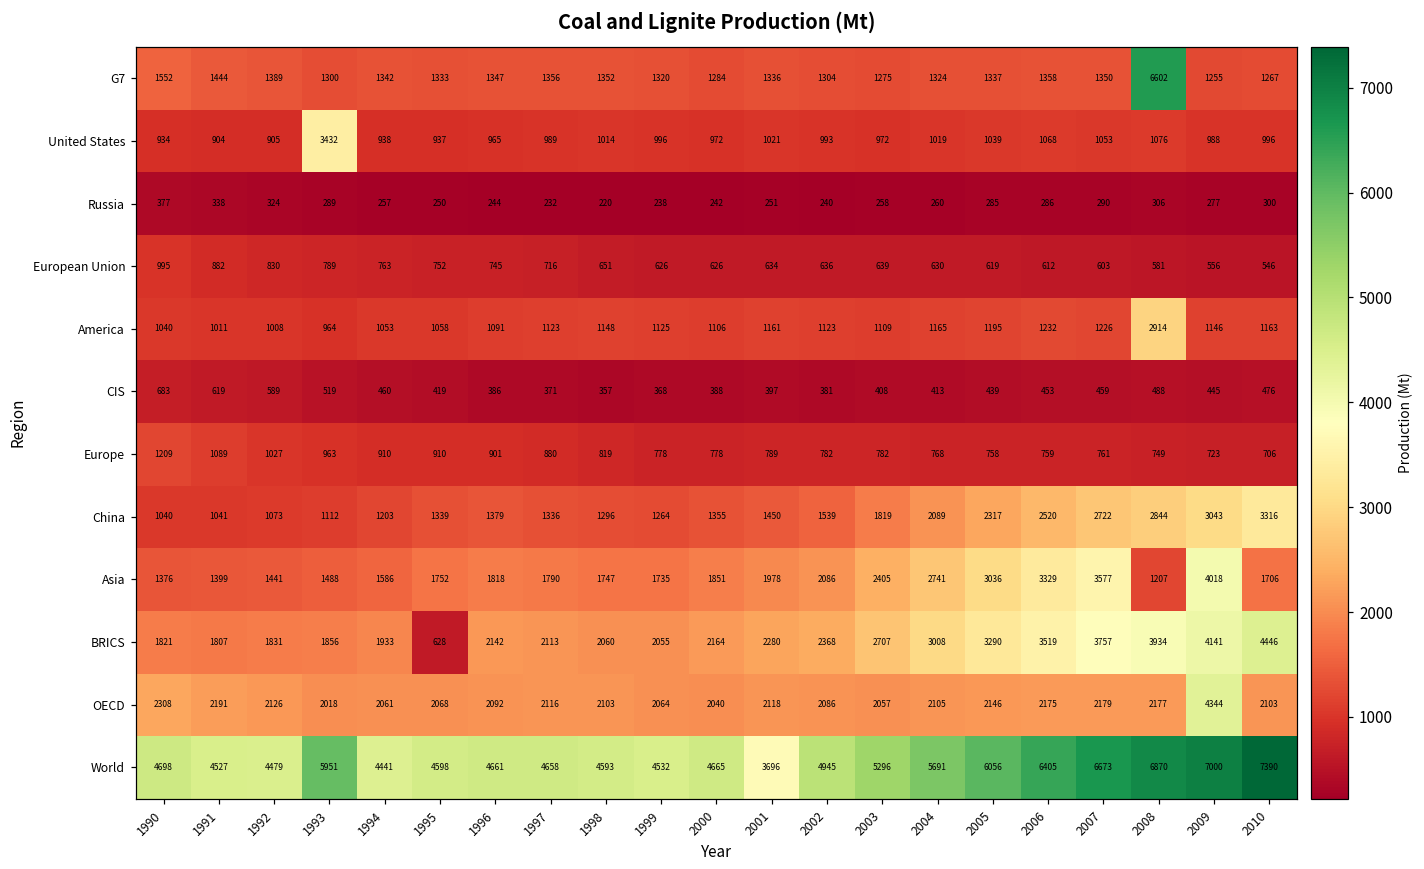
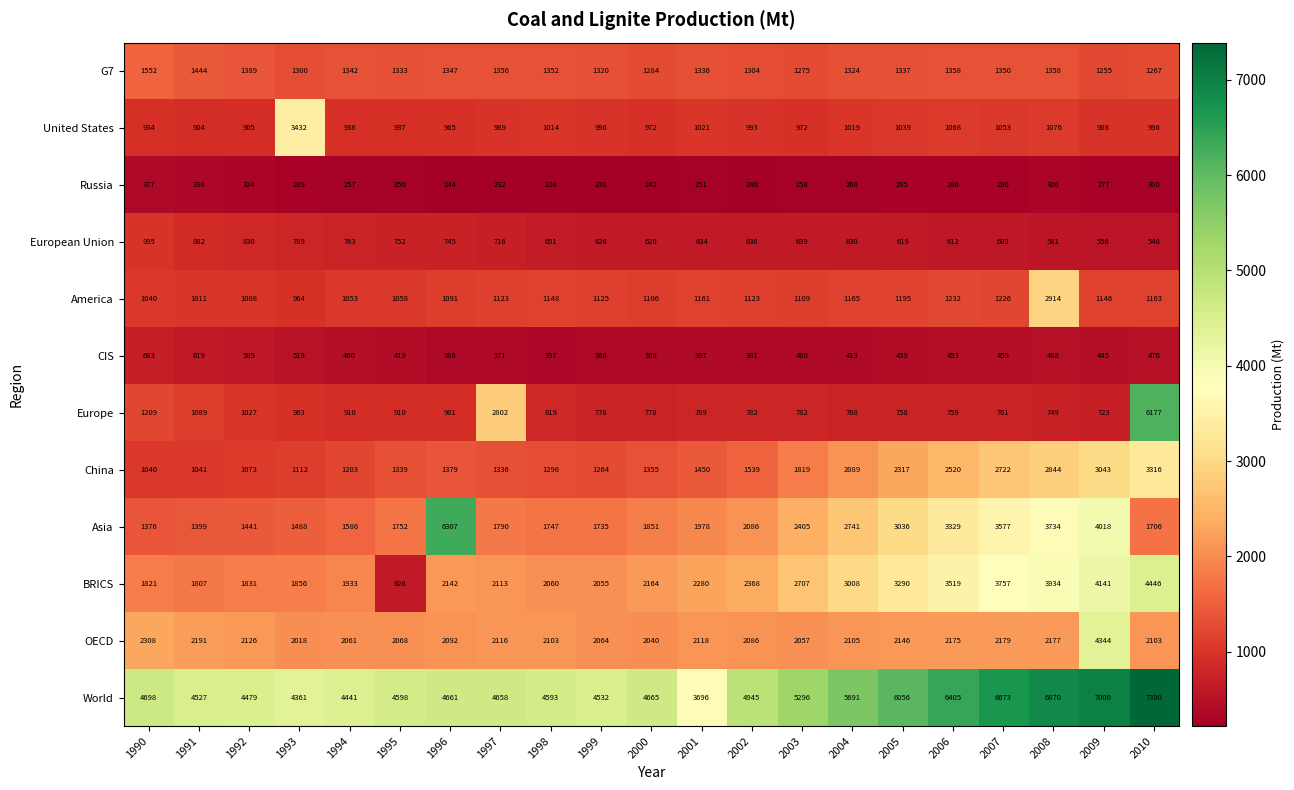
  {
    "G7": {
      "1990": 1552,
      "1991": 1444,
      "1992": 1389,
      "1993": 1300,
      "1994": 1342,
      "1995": 1333,
      "1996": 1347,
      "1997": 1356,
      "1998": 1352,
      "1999": 1320,
      "2000": 1284,
      "2001": 1336,
      "2002": 1304,
      "2003": 1275,
      "2004": 1324,
      "2005": 1337,
      "2006": 1358,
      "2007": 1350,
-     "2008": 6602,
+     "2008": 1358,
      "2009": 1255,
      "2010": 1267
    },
    "Europe": {
      "1990": 1209,
      "1991": 1089,
      "1992": 1027,
      "1993": 963,
      "1994": 910,
      "1995": 910,
      "1996": 901,
-     "1997": 880,
+     "1997": 2802,
      "1998": 819,
      "1999": 778,
      "2000": 778,
      "2001": 789,
      "2002": 782,
      "2003": 782,
      "2004": 768,
      "2005": 758,
      "2006": 759,
      "2007": 761,
      "2008": 749,
      "2009": 723,
-     "2010": 706
+     "2010": 6177
    },
    "Asia": {
      "1990": 1376,
      "1991": 1399,
      "1992": 1441,
      "1993": 1488,
      "1994": 1586,
      "1995": 1752,
-     "1996": 1818,
+     "1996": 6307,
      "1997": 1790,
      "1998": 1747,
      "1999": 1735,
      "2000": 1851,
      "2001": 1978,
      "2002": 2086,
      "2003": 2405,
      "2004": 2741,
      "2005": 3036,
      "2006": 3329,
      "2007": 3577,
-     "2008": 1207,
+     "2008": 3734,
      "2009": 4018,
      "2010": 1706
    },
    "World": {
      "1990": 4698,
      "1991": 4527,
      "1992": 4479,
-     "1993": 5951,
+     "1993": 4361,
      "1994": 4441,
      "1995": 4598,
      "1996": 4661,
      "1997": 4658,
      "1998": 4593,
      "1999": 4532,
      "2000": 4665,
      "2001": 3696,
      "2002": 4945,
      "2003": 5296,
      "2004": 5691,
      "2005": 6056,
      "2006": 6405,
      "2007": 6673,
      "2008": 6870,
      "2009": 7000,
      "2010": 7390
    }
  }
